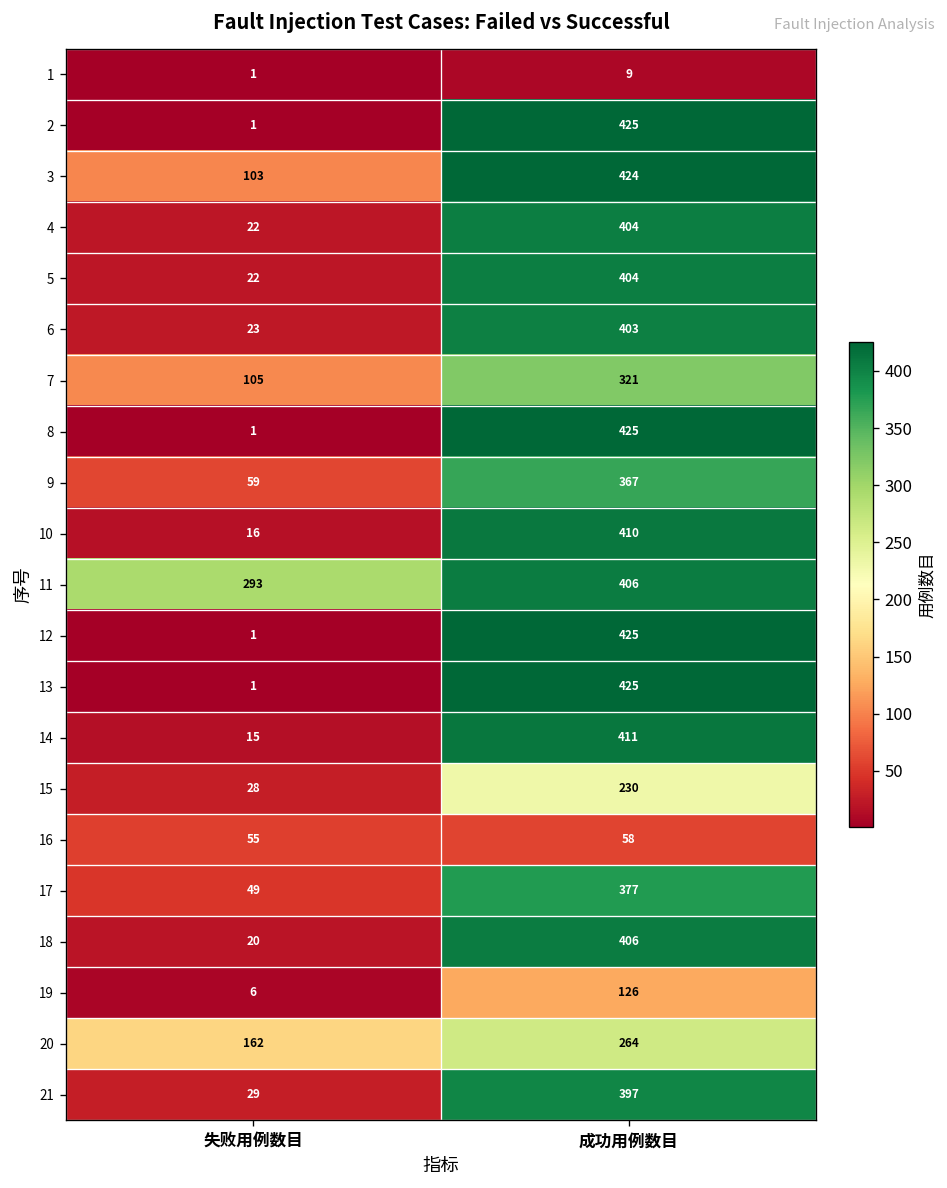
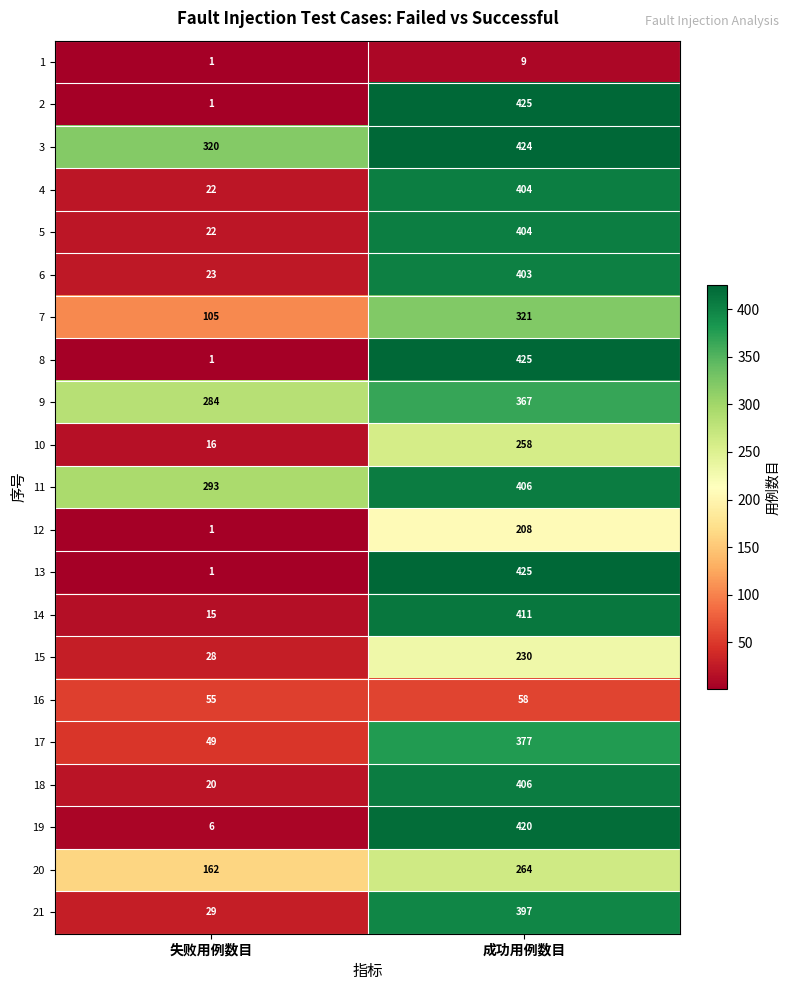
  {
    "1": {
      "失败用例数目": 1,
      "成功用例数目": 9
    },
    "2": {
      "失败用例数目": 1,
      "成功用例数目": 425
    },
    "3": {
-     "失败用例数目": 103,
+     "失败用例数目": 320,
      "成功用例数目": 424
    },
    "4": {
      "失败用例数目": 22,
      "成功用例数目": 404
    },
    "5": {
      "失败用例数目": 22,
      "成功用例数目": 404
    },
    "6": {
      "失败用例数目": 23,
      "成功用例数目": 403
    },
    "7": {
      "失败用例数目": 105,
      "成功用例数目": 321
    },
    "8": {
      "失败用例数目": 1,
      "成功用例数目": 425
    },
    "9": {
-     "失败用例数目": 59,
+     "失败用例数目": 284,
      "成功用例数目": 367
    },
    "10": {
      "失败用例数目": 16,
-     "成功用例数目": 410
+     "成功用例数目": 258
    },
    "11": {
      "失败用例数目": 293,
      "成功用例数目": 406
    },
    "12": {
      "失败用例数目": 1,
-     "成功用例数目": 425
+     "成功用例数目": 208
    },
    "13": {
      "失败用例数目": 1,
      "成功用例数目": 425
    },
    "14": {
      "失败用例数目": 15,
      "成功用例数目": 411
    },
    "15": {
      "失败用例数目": 28,
      "成功用例数目": 230
    },
    "16": {
      "失败用例数目": 55,
      "成功用例数目": 58
    },
    "17": {
      "失败用例数目": 49,
      "成功用例数目": 377
    },
    "18": {
      "失败用例数目": 20,
      "成功用例数目": 406
    },
    "19": {
      "失败用例数目": 6,
-     "成功用例数目": 126
+     "成功用例数目": 420
    },
    "20": {
      "失败用例数目": 162,
      "成功用例数目": 264
    },
    "21": {
      "失败用例数目": 29,
      "成功用例数目": 397
    }
  }
